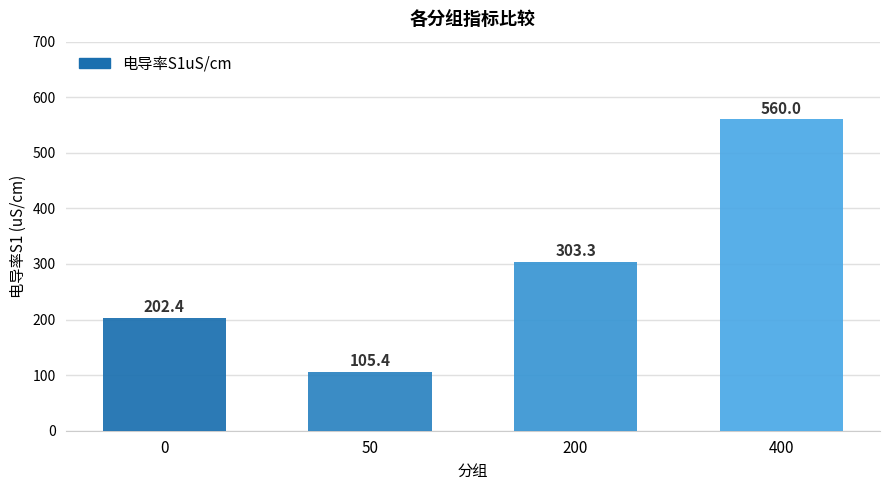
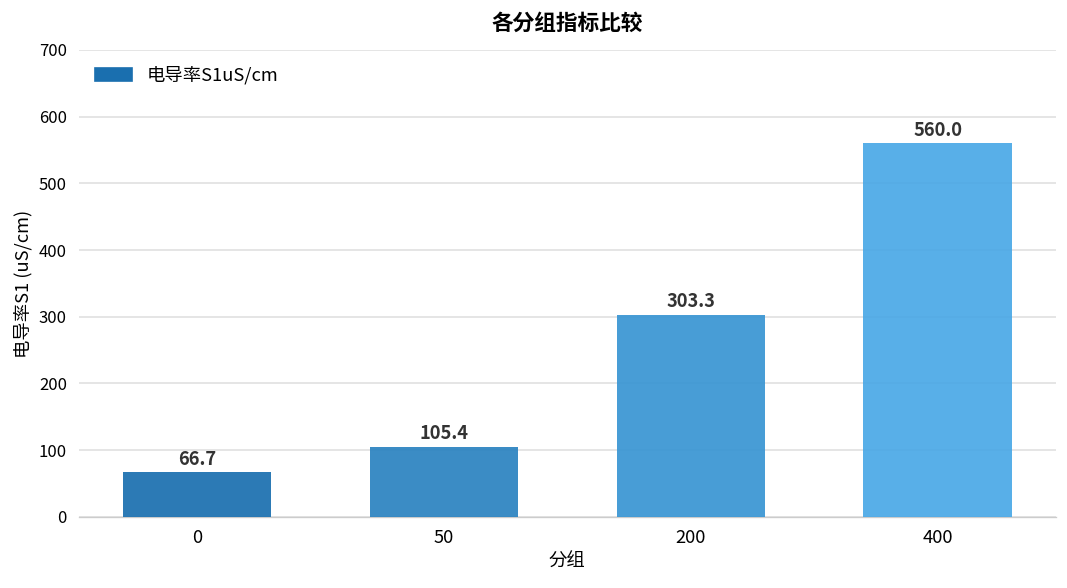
  {
-   "0": 202.4,
+   "0": 66.7,
    "50": 105.4,
    "200": 303.3,
    "400": 560.0
  }
